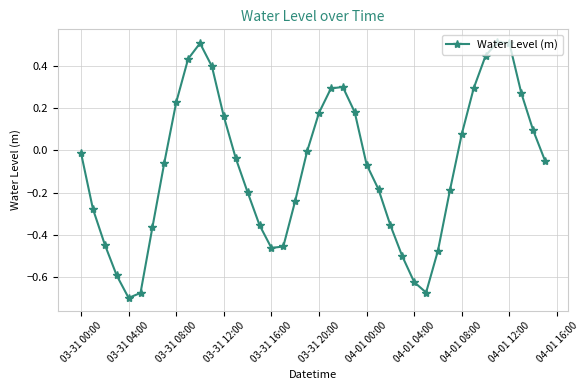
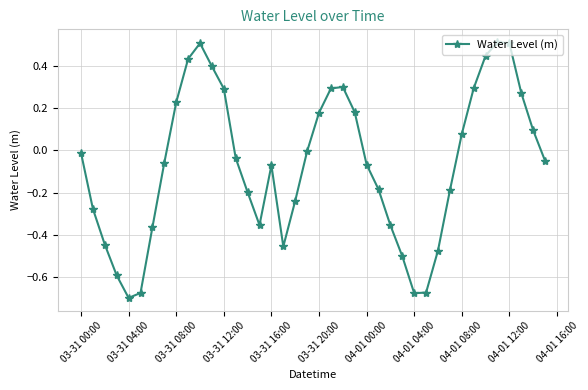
  {
    "03-31 00:00": -0.01,
    "03-31 04:00": -0.70,
    "03-31 08:00": 0.23,
-   "03-31 12:00": 0.16,
-   "03-31 16:00": -0.46,
+   "03-31 12:00": 0.29,
+   "03-31 16:00": -0.07,
    "03-31 20:00": 0.18,
    "04-01 00:00": -0.07,
-   "04-01 04:00": -0.62,
+   "04-01 04:00": -0.68,
    "04-01 08:00": 0.08
  }
